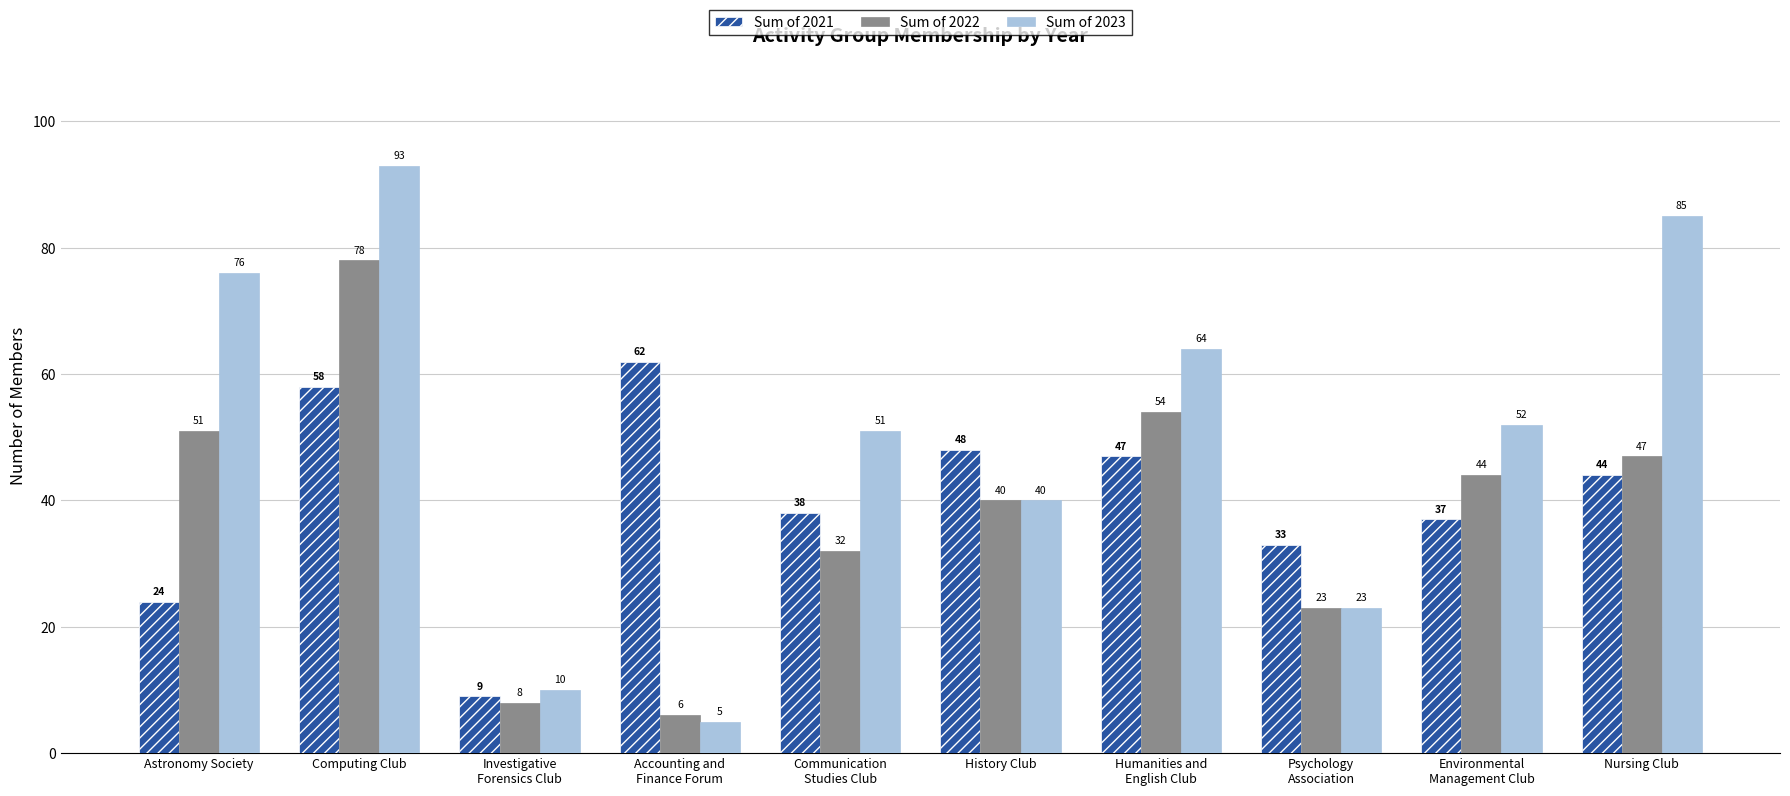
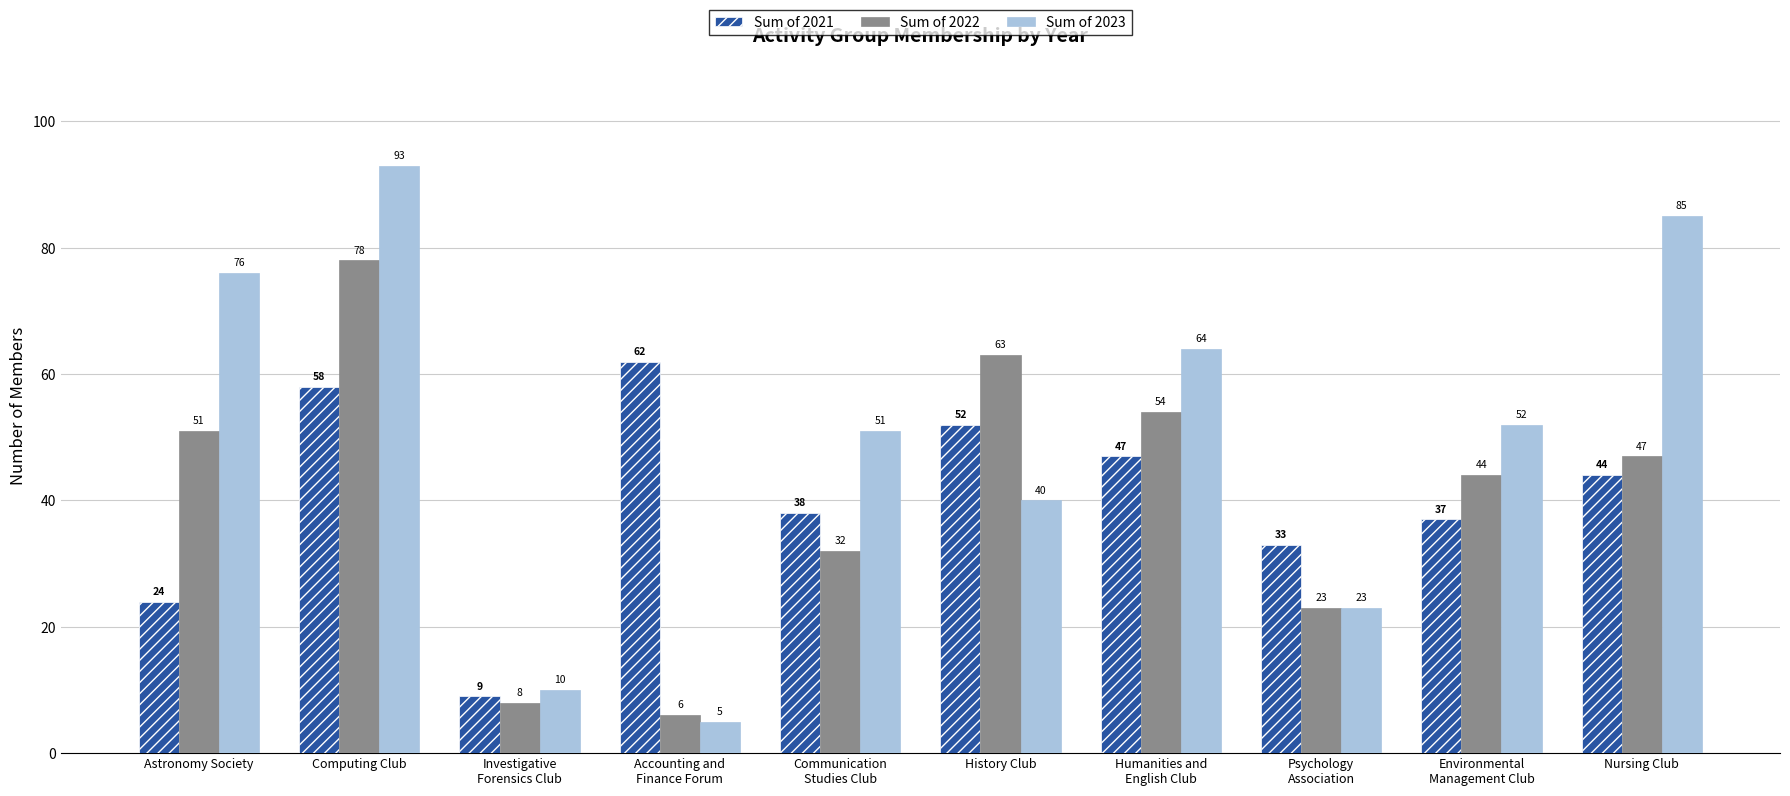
  {
    "Sum of 2021": {
      "Astronomy Society": 24,
      "Computing Club": 58,
      "Investigative Forensics Club": 9,
      "Accounting and Finance Forum": 62,
      "Communication Studies Club": 38,
-     "History Club": 48,
+     "History Club": 52,
      "Humanities and English Club": 47,
      "Psychology Association": 33,
      "Environmental Management Club": 37,
      "Nursing Club": 44
    },
    "Sum of 2022": {
      "Astronomy Society": 51,
      "Computing Club": 78,
      "Investigative Forensics Club": 8,
      "Accounting and Finance Forum": 6,
      "Communication Studies Club": 32,
-     "History Club": 40,
+     "History Club": 63,
      "Humanities and English Club": 54,
      "Psychology Association": 23,
      "Environmental Management Club": 44,
      "Nursing Club": 47
    },
    "Sum of 2023": {
      "Astronomy Society": 76,
      "Computing Club": 93,
      "Investigative Forensics Club": 10,
      "Accounting and Finance Forum": 5,
      "Communication Studies Club": 51,
      "History Club": 40,
      "Humanities and English Club": 64,
      "Psychology Association": 23,
      "Environmental Management Club": 52,
      "Nursing Club": 85
    }
  }
